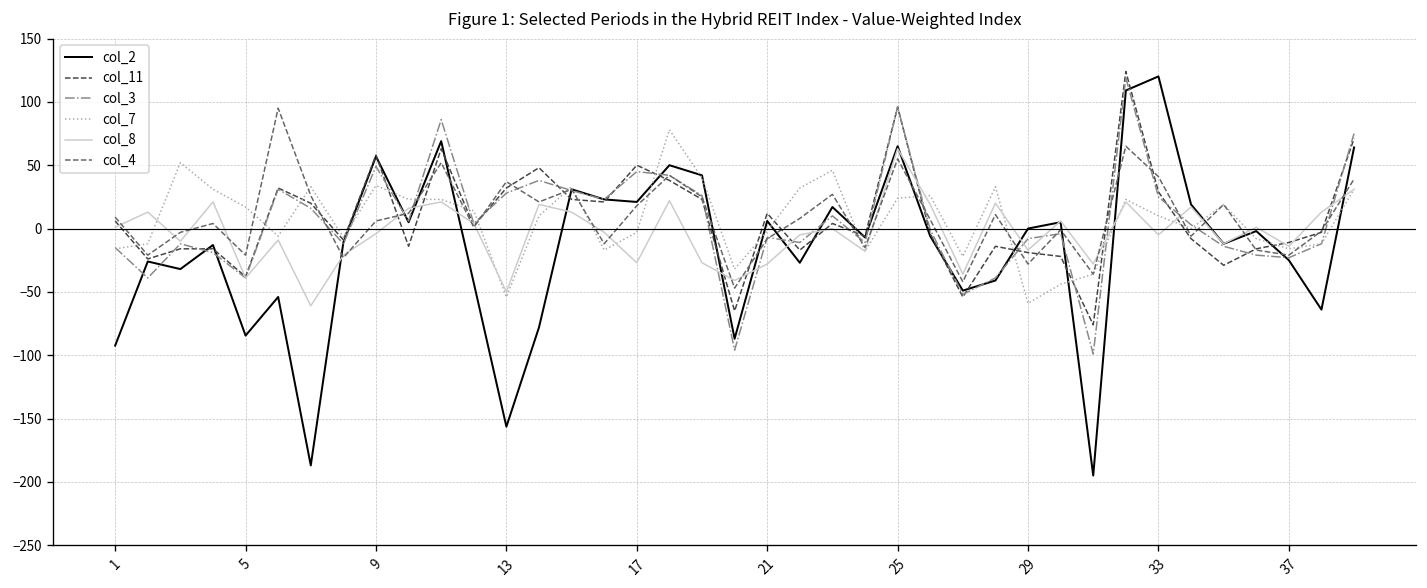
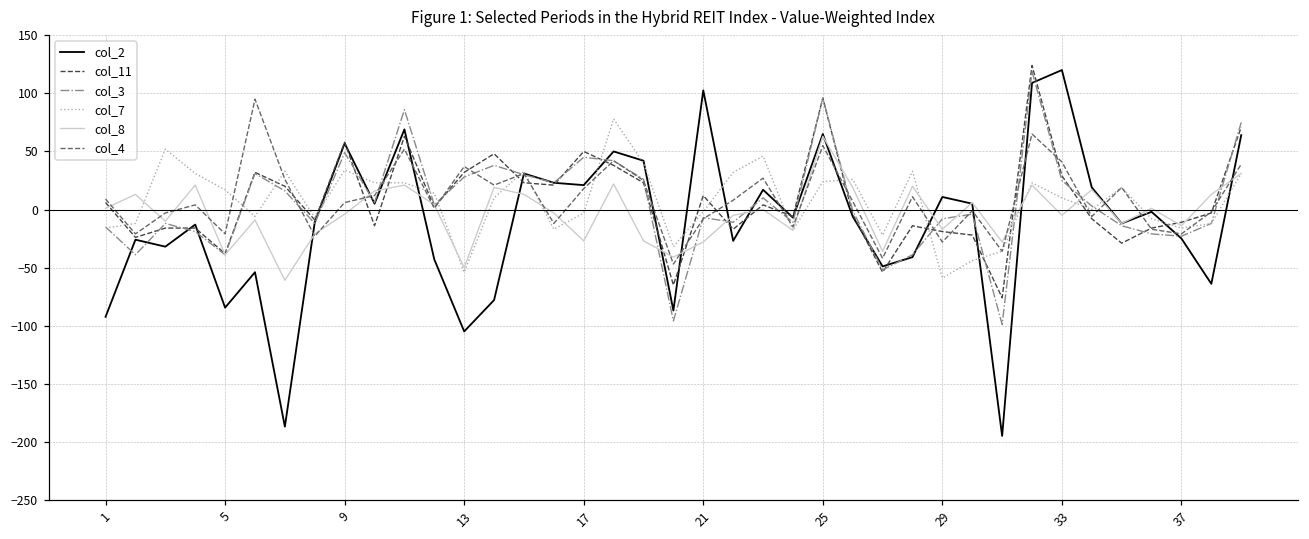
  {
    "col_2": {
      "1": -92,
      "5": -85,
-     "13": -156,
+     "13": -105,
      "17": 21,
-     "21": 6,
-     "29": 0,
+     "21": 103,
+     "29": 11,
      "33": 120
    }
  }
